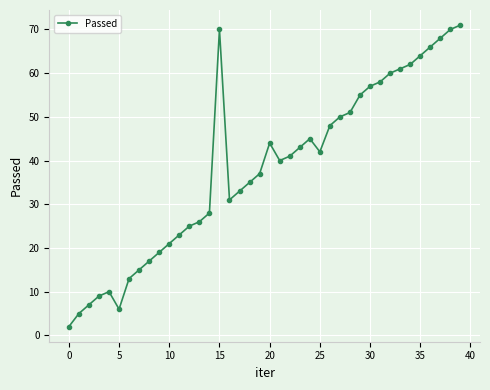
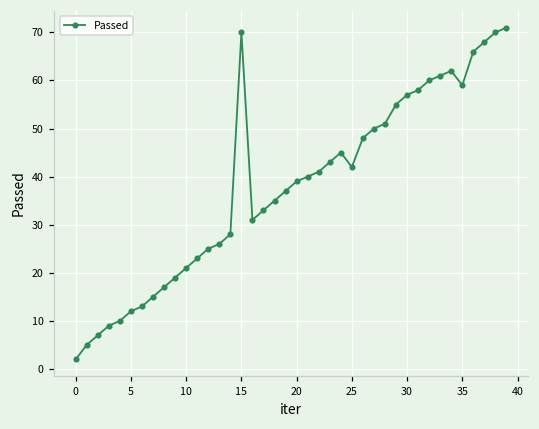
  {
    "0": 2,
-   "5": 6,
+   "5": 12,
    "10": 21,
    "15": 70,
-   "20": 44,
+   "20": 39,
    "25": 42,
    "30": 57,
-   "35": 64
+   "35": 59
  }
